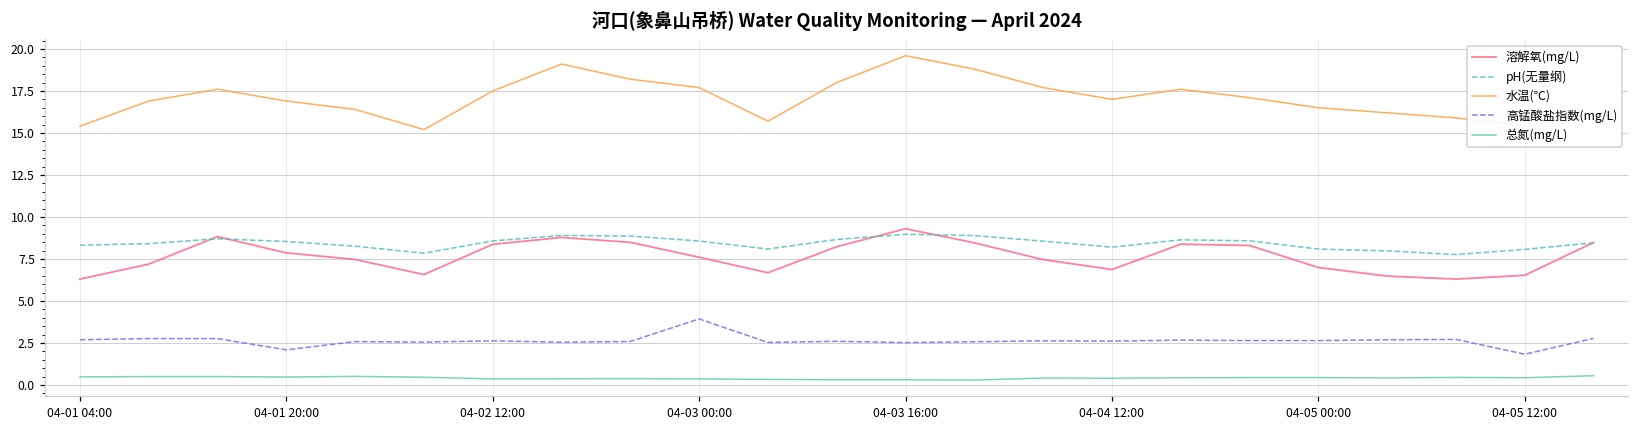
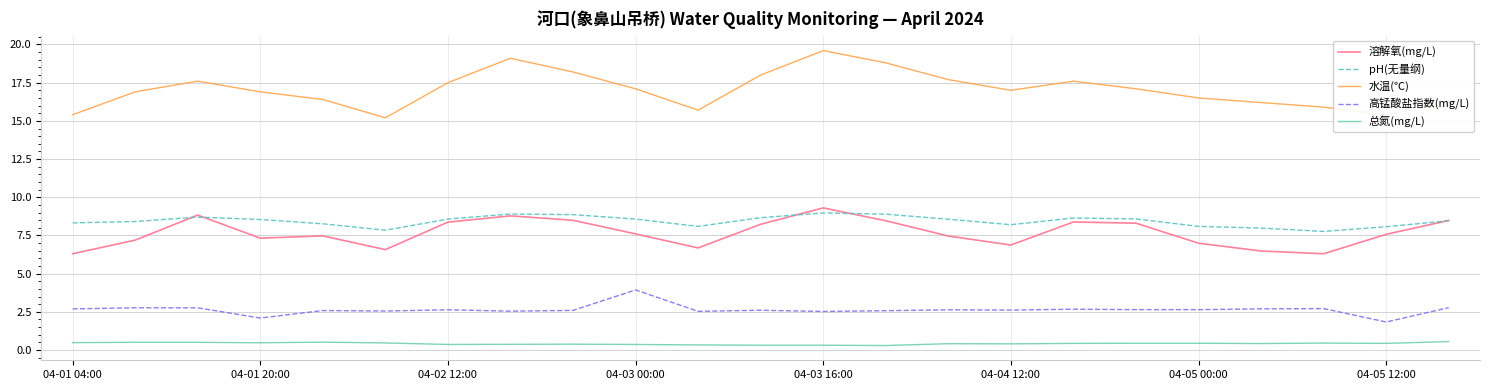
  {
    "溶解氧(mg/L)": {
      "04-01 04:00": 6.3,
-     "04-01 20:00": 7.9,
+     "04-01 20:00": 7.3,
      "04-02 12:00": 8.4,
      "04-03 00:00": 7.6,
      "04-03 16:00": 9.3,
      "04-04 12:00": 6.9,
      "04-05 00:00": 7.0,
-     "04-05 12:00": 6.5
+     "04-05 12:00": 7.6
    },
    "水温(℃)": {
      "04-01 04:00": 15.4,
      "04-01 20:00": 16.9,
      "04-02 12:00": 17.5,
-     "04-03 00:00": 17.7,
+     "04-03 00:00": 17.1,
      "04-03 16:00": 19.6,
      "04-04 12:00": 17.0,
      "04-05 00:00": 16.5
    },
    "高锰酸盐指数(mg/L)": {
      "04-01 04:00": 2.7,
      "04-01 20:00": 2.1,
      "04-02 12:00": 2.6,
      "04-03 00:00": 3.9,
      "04-03 16:00": 2.5,
      "04-04 12:00": 2.6,
      "04-05 00:00": 2.6,
      "04-05 12:00": 1.8
    }
  }
